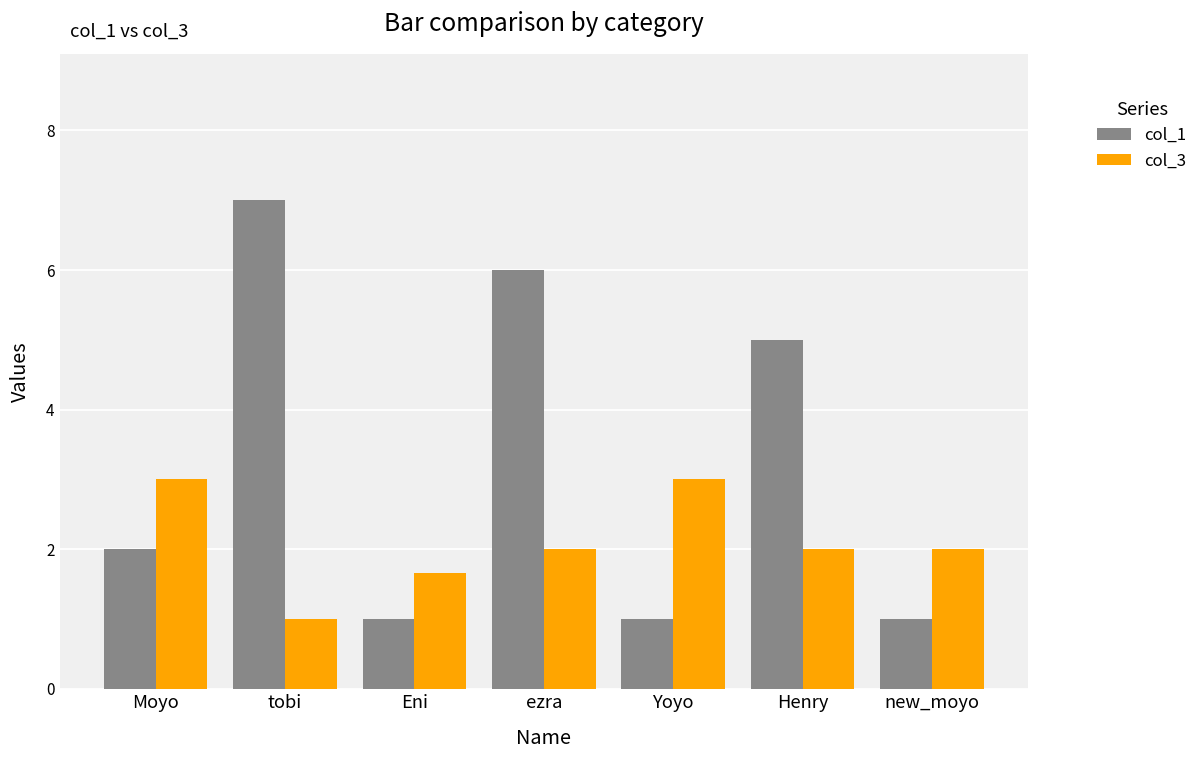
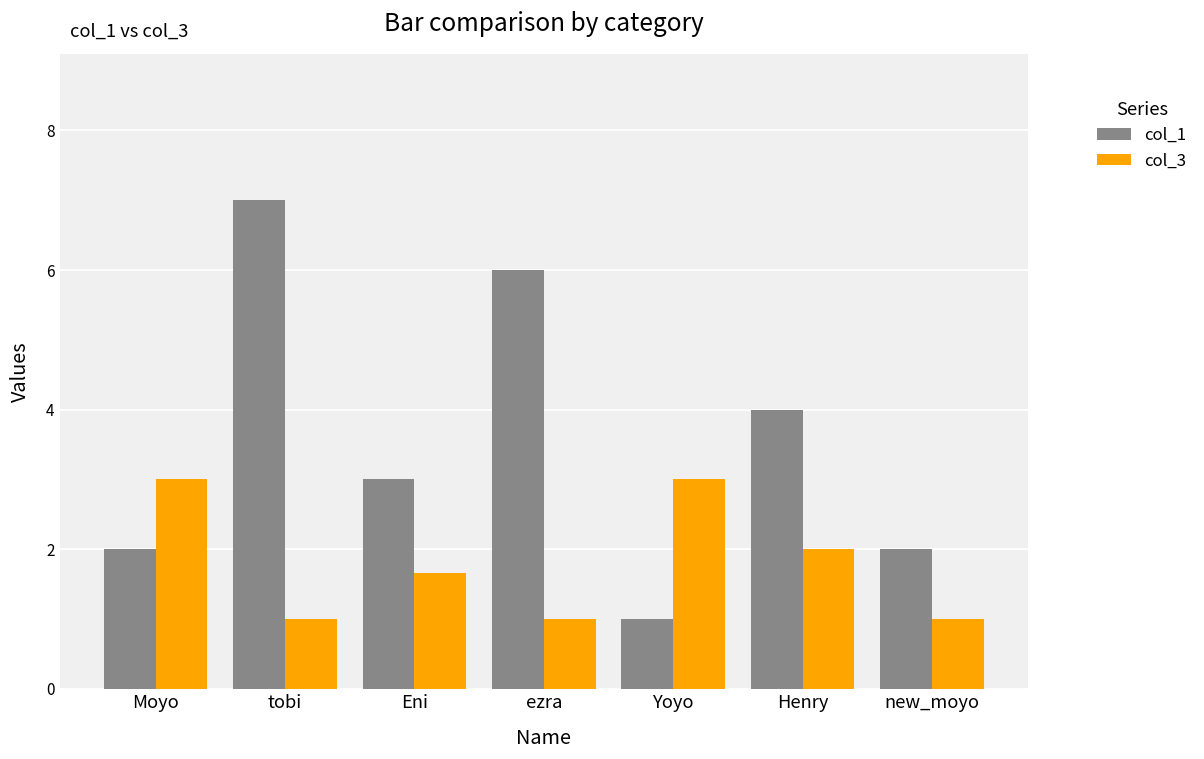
  {
    "col_1": {
      "Moyo": 2,
      "tobi": 7,
-     "Eni": 1,
+     "Eni": 3,
      "ezra": 6,
      "Yoyo": 1,
-     "Henry": 5,
-     "new_moyo": 1
+     "Henry": 4,
+     "new_moyo": 2
    },
    "col_3": {
      "Moyo": 3,
      "tobi": 1,
      "Eni": 1.7,
-     "ezra": 2,
+     "ezra": 1,
      "Yoyo": 3,
      "Henry": 2,
-     "new_moyo": 2
+     "new_moyo": 1
    }
  }
